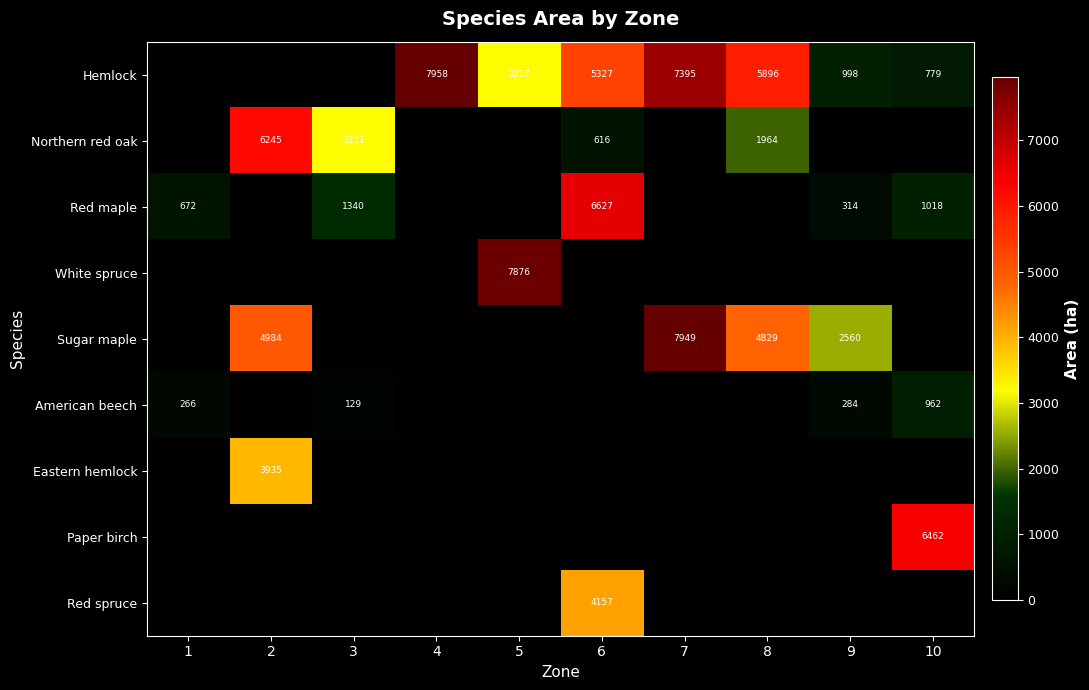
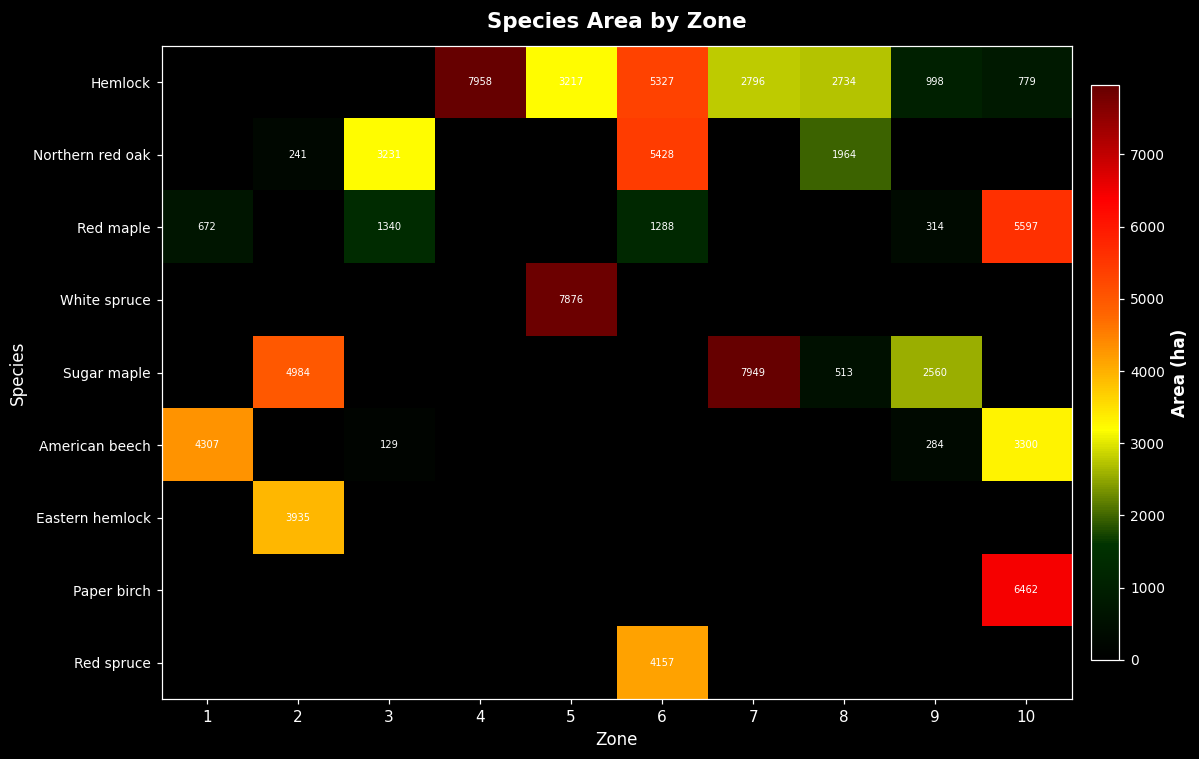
  {
    "Hemlock": {
      "4": 7958,
      "5": 3217,
      "6": 5327,
-     "7": 7395,
-     "8": 5896,
+     "7": 2796,
+     "8": 2734,
      "9": 998,
      "10": 779
    },
    "Northern red oak": {
-     "2": 6245,
+     "2": 241,
      "3": 3231,
-     "6": 616,
+     "6": 5428,
      "8": 1964
    },
    "Red maple": {
      "1": 672,
      "3": 1340,
-     "6": 6627,
+     "6": 1288,
      "9": 314,
-     "10": 1018
+     "10": 5597
    },
    "White spruce": {
      "5": 7876
    },
    "Sugar maple": {
      "2": 4984,
      "7": 7949,
-     "8": 4829,
+     "8": 513,
      "9": 2560
    },
    "American beech": {
-     "1": 266,
+     "1": 4307,
      "3": 129,
      "9": 284,
-     "10": 962
+     "10": 3300
    },
    "Eastern hemlock": {
      "2": 3935
    },
    "Paper birch": {
      "10": 6462
    },
    "Red spruce": {
      "6": 4157
    }
  }
